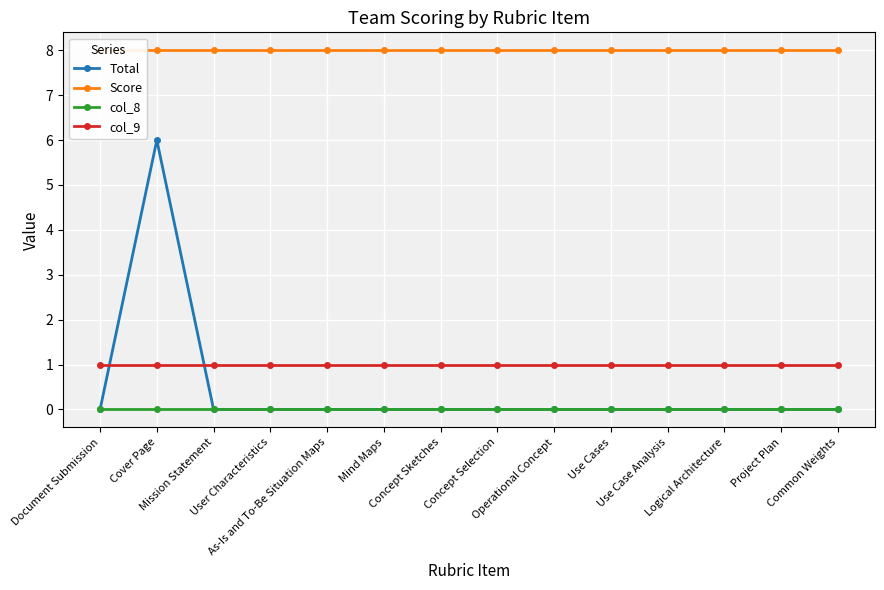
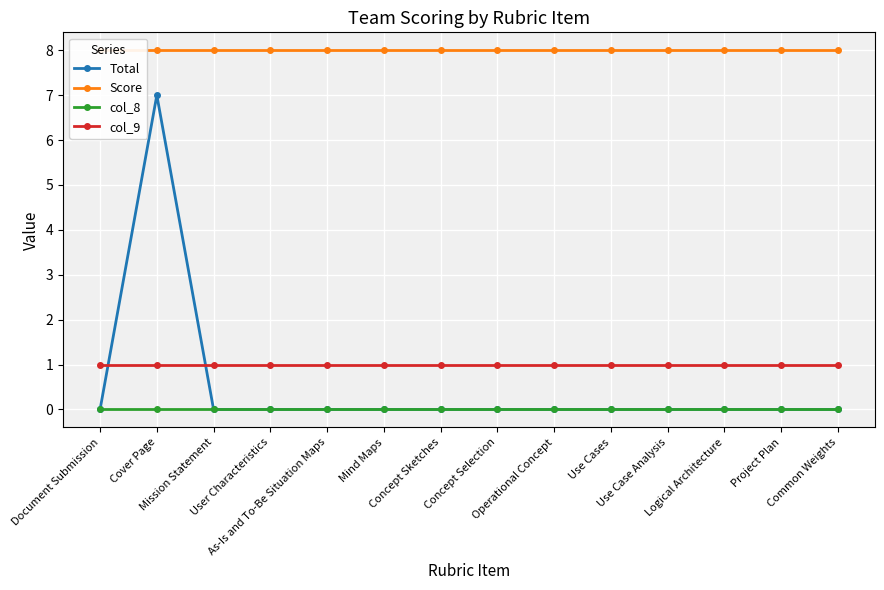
  {
    "Total": {
-     "Cover Page": 6
+     "Cover Page": 7
    },
    "Score": {
      "Cover Page": 8,
      "Mission Statement": 8,
      "User Characteristics": 8,
      "As-Is and To-Be Situation Maps": 8,
      "Mind Maps": 8,
      "Concept Sketches": 8,
      "Concept Selection": 8,
      "Operational Concept": 8,
      "Use Cases": 8,
      "Use Case Analysis": 8,
      "Logical Architecture": 8,
      "Project Plan": 8,
      "Common Weights": 8
    },
    "col_8": {
      "Cover Page": 0
    },
    "col_9": {
      "Document Submission": 1,
      "Cover Page": 1,
      "Mission Statement": 1,
      "User Characteristics": 1,
      "As-Is and To-Be Situation Maps": 1,
      "Mind Maps": 1,
      "Concept Sketches": 1,
      "Concept Selection": 1,
      "Operational Concept": 1,
      "Use Cases": 1,
      "Use Case Analysis": 1,
      "Logical Architecture": 1,
      "Project Plan": 1,
      "Common Weights": 1
    }
  }
